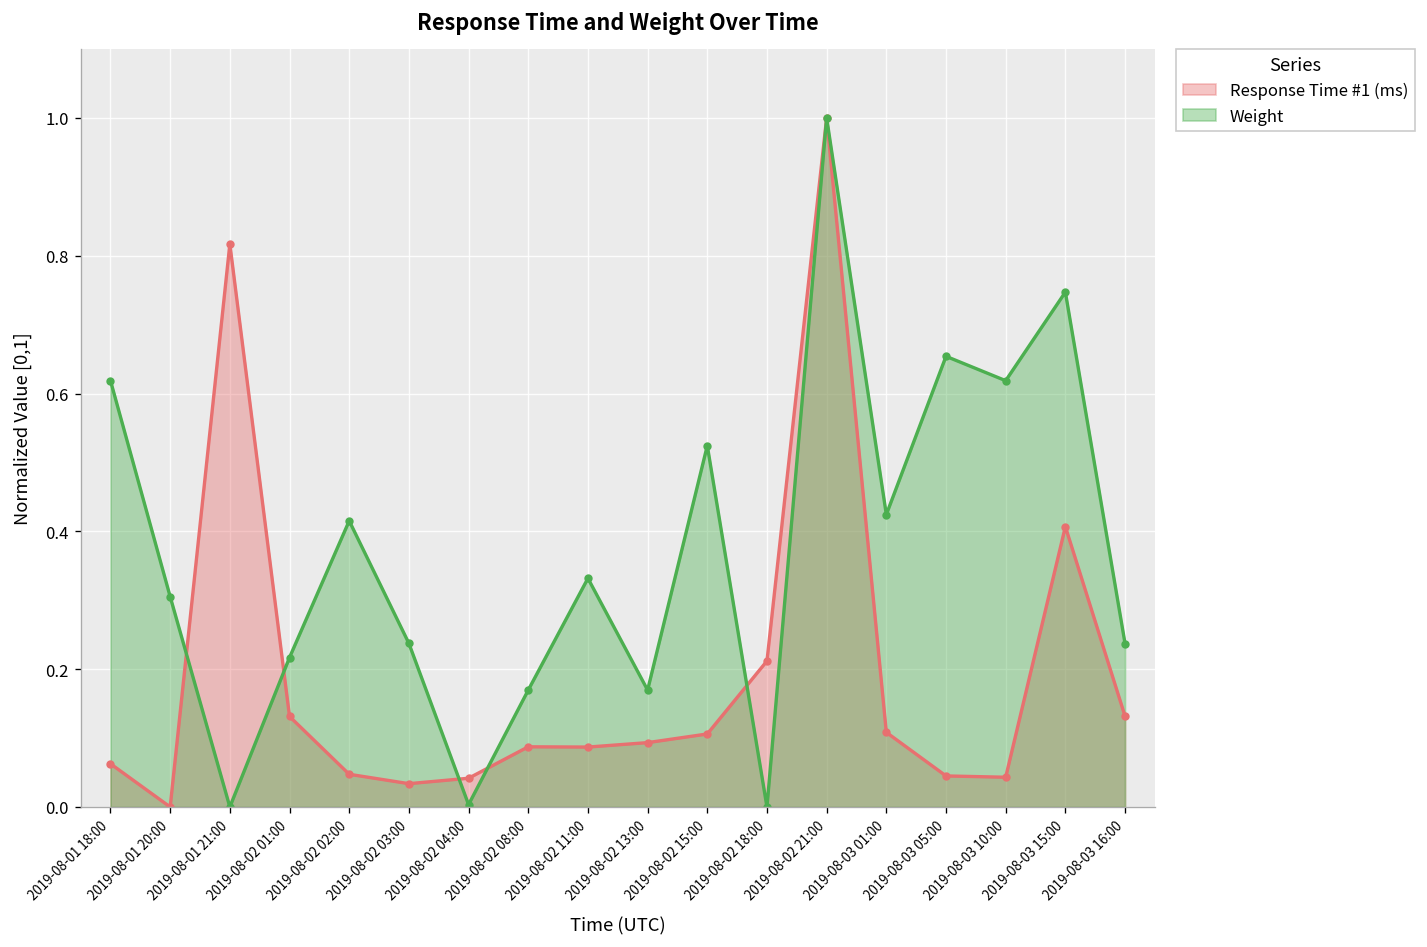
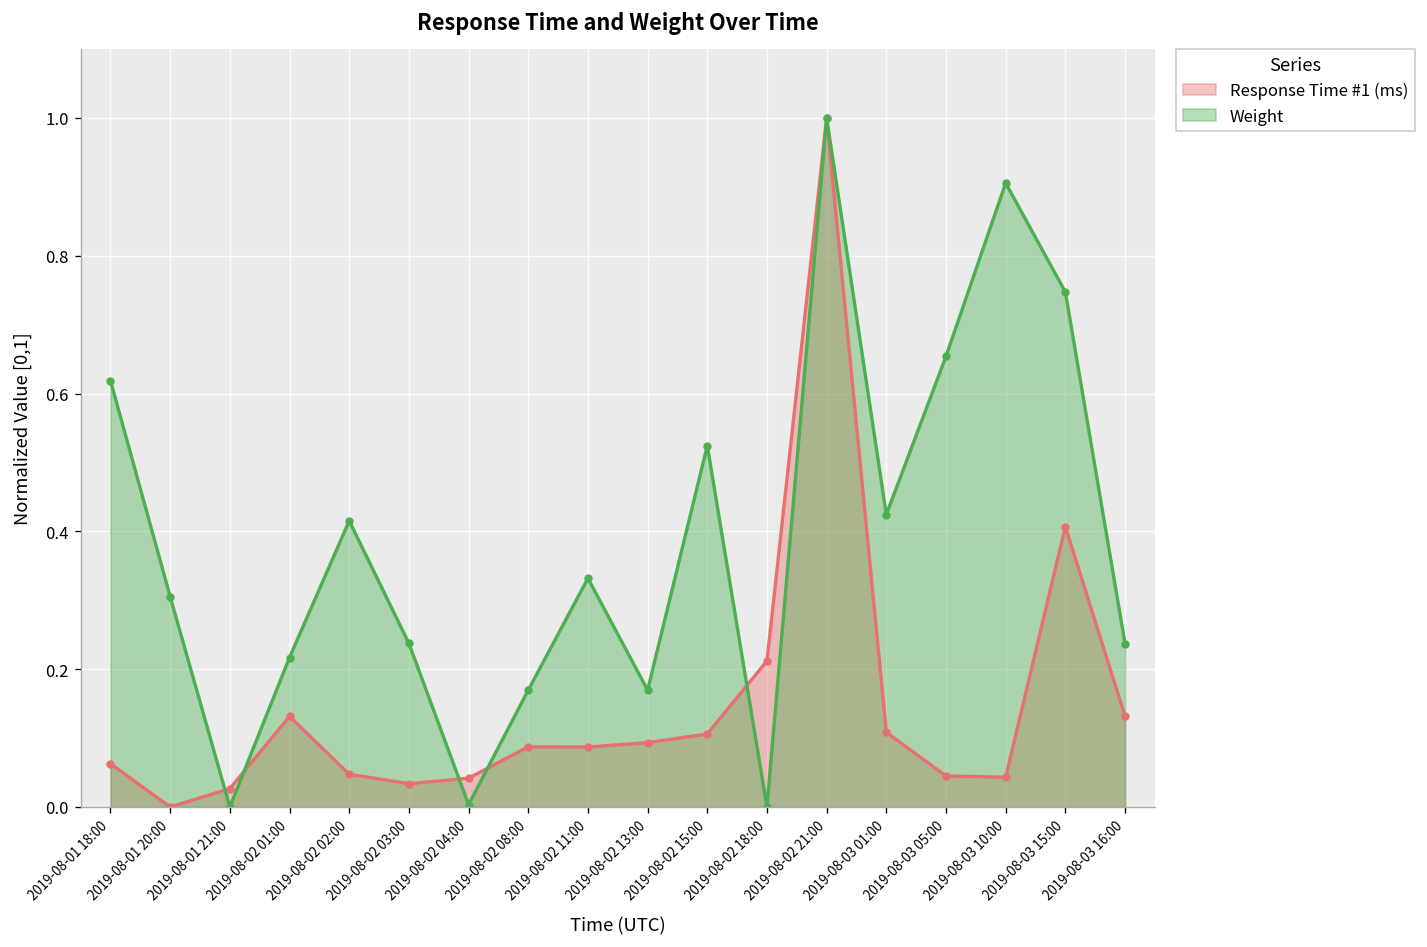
  {
    "Response Time #1 (ms)": {
      "2019-08-01 18:00": 0.06,
      "2019-08-01 20:00": 0.00,
-     "2019-08-01 21:00": 0.82,
+     "2019-08-01 21:00": 0.03,
      "2019-08-02 01:00": 0.13,
      "2019-08-02 02:00": 0.05,
      "2019-08-02 03:00": 0.03,
      "2019-08-02 04:00": 0.04,
      "2019-08-02 08:00": 0.09,
      "2019-08-02 11:00": 0.09,
      "2019-08-02 13:00": 0.09,
      "2019-08-02 15:00": 0.11,
      "2019-08-02 18:00": 0.21,
      "2019-08-03 01:00": 0.11,
      "2019-08-03 05:00": 0.05,
      "2019-08-03 10:00": 0.04,
      "2019-08-03 15:00": 0.41,
      "2019-08-03 16:00": 0.13
    },
    "Weight": {
      "2019-08-01 18:00": 0.62,
      "2019-08-01 20:00": 0.31,
      "2019-08-01 21:00": 0.00,
      "2019-08-02 01:00": 0.22,
      "2019-08-02 02:00": 0.42,
      "2019-08-02 03:00": 0.24,
      "2019-08-02 04:00": 0.00,
      "2019-08-02 08:00": 0.17,
      "2019-08-02 11:00": 0.33,
      "2019-08-02 13:00": 0.17,
      "2019-08-02 15:00": 0.52,
      "2019-08-02 18:00": 0.00,
      "2019-08-03 01:00": 0.42,
      "2019-08-03 05:00": 0.65,
-     "2019-08-03 10:00": 0.62,
+     "2019-08-03 10:00": 0.91,
      "2019-08-03 15:00": 0.75,
      "2019-08-03 16:00": 0.24
    }
  }
